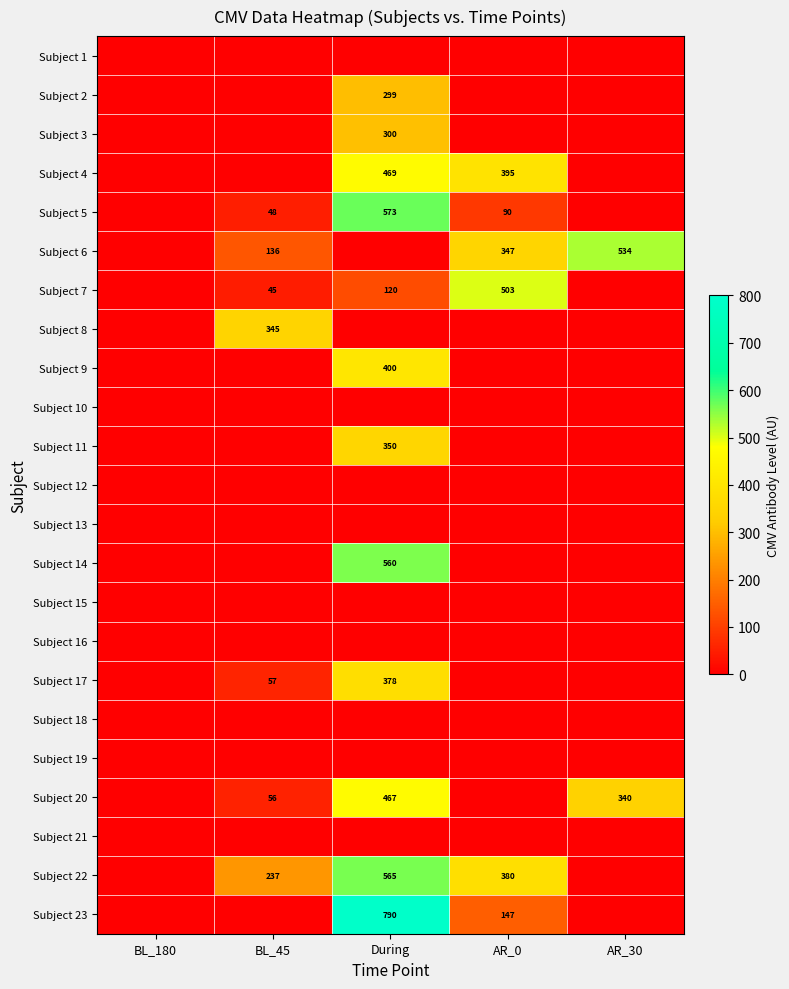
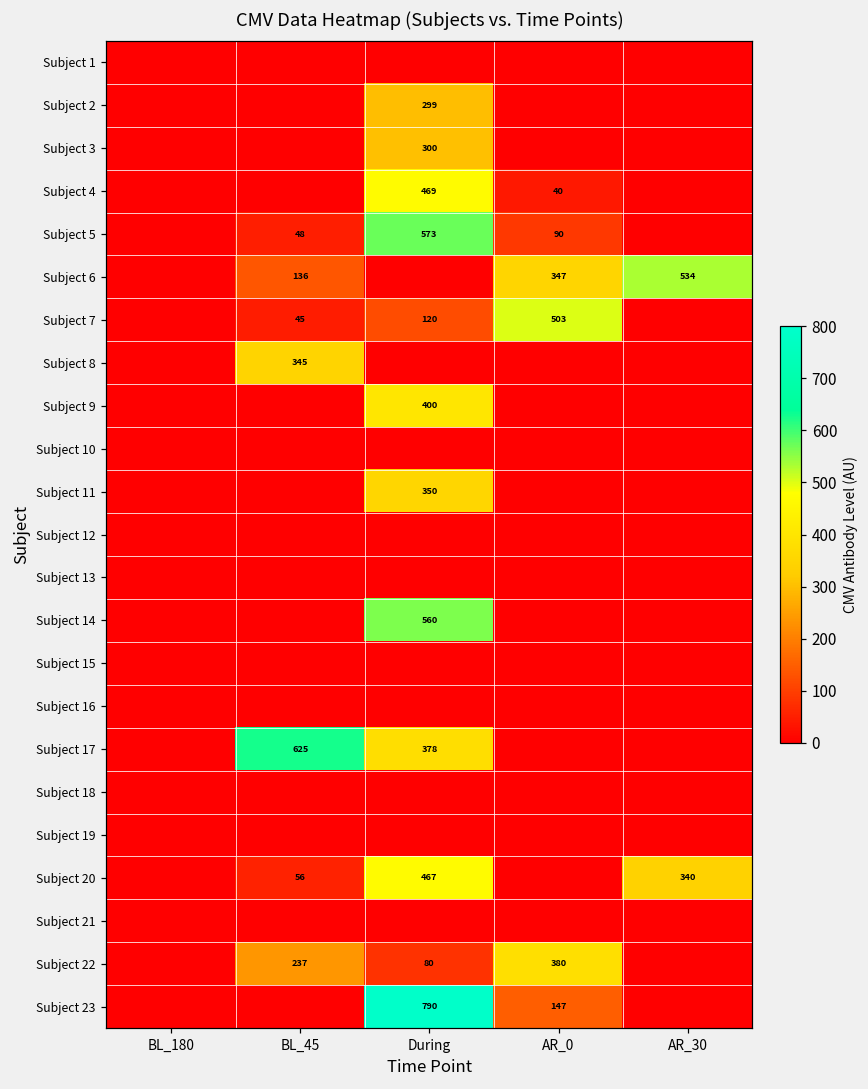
  {
    "Subject 2": {
      "During": 299
    },
    "Subject 3": {
      "During": 300
    },
    "Subject 4": {
      "During": 469,
-     "AR_0": 395
+     "AR_0": 40
    },
    "Subject 5": {
      "BL_45": 48,
      "During": 573,
      "AR_0": 90
    },
    "Subject 6": {
      "BL_45": 136,
      "AR_0": 347,
      "AR_30": 534
    },
    "Subject 7": {
      "BL_45": 45,
      "During": 120,
      "AR_0": 503
    },
    "Subject 8": {
      "BL_45": 345
    },
    "Subject 9": {
      "During": 400
    },
    "Subject 11": {
      "During": 350
    },
    "Subject 14": {
      "During": 560
    },
    "Subject 17": {
-     "BL_45": 57,
+     "BL_45": 625,
      "During": 378
    },
    "Subject 20": {
      "BL_45": 56,
      "During": 467,
      "AR_30": 340
    },
    "Subject 22": {
      "BL_45": 237,
-     "During": 565,
+     "During": 80,
      "AR_0": 380
    },
    "Subject 23": {
      "During": 790,
      "AR_0": 147
    }
  }
